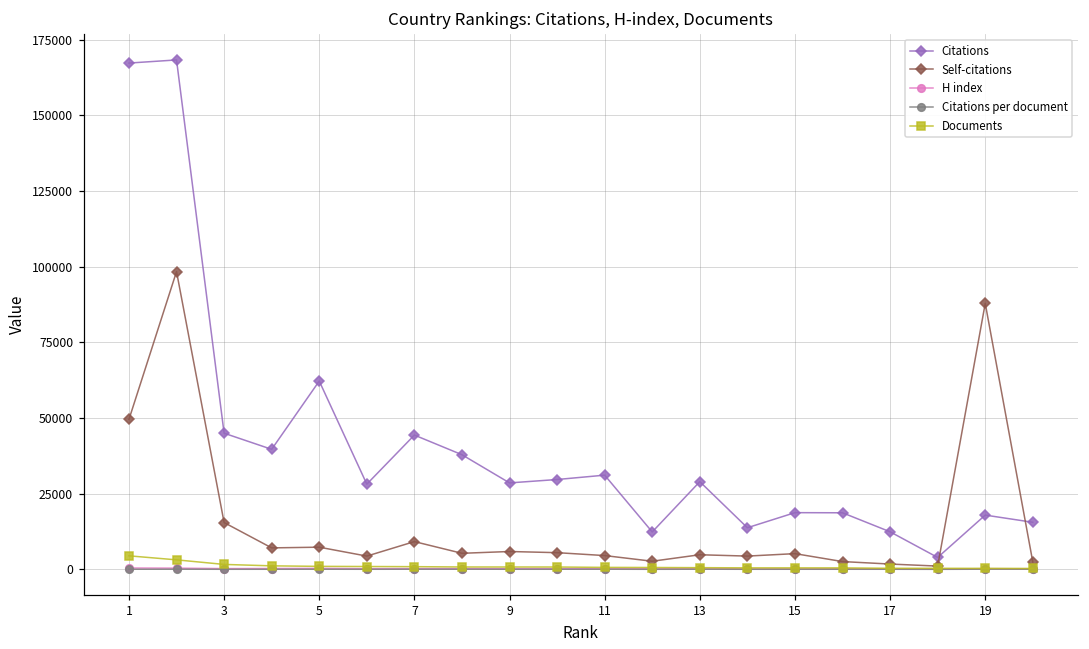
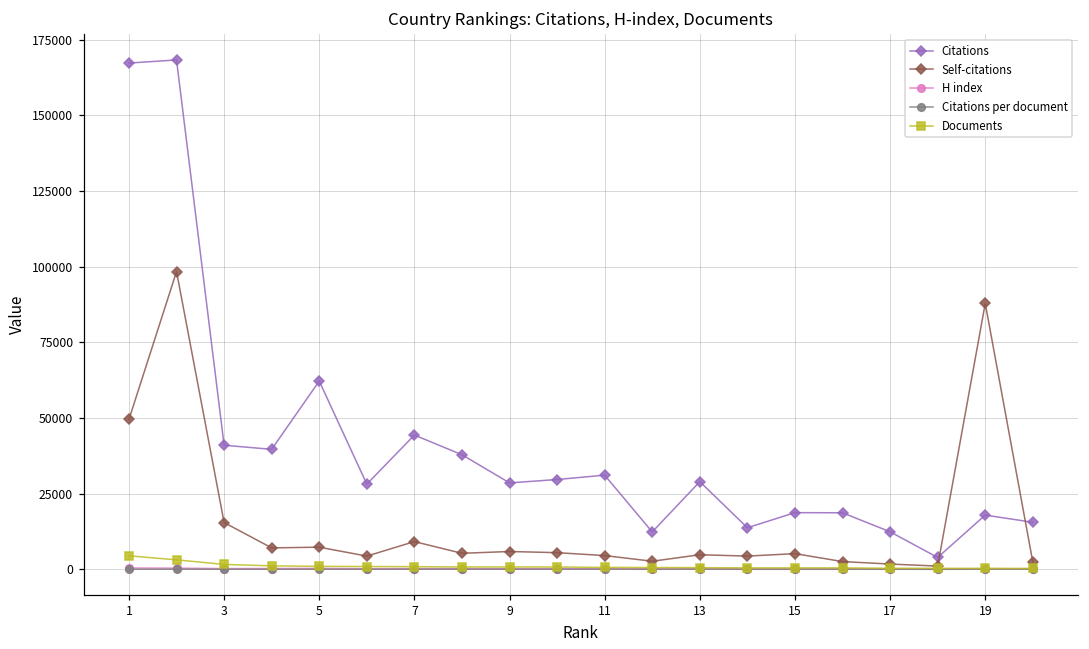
  {
    "Citations": {
      "1": 167000,
-     "3": 45000,
+     "3": 41000,
      "5": 62000,
      "7": 44000,
      "9": 29000,
      "11": 31000,
      "13": 29000,
      "15": 19000,
      "17": 12000,
      "19": 18000
    },
    "Self-citations": {
      "1": 50000,
      "3": 15000,
      "5": 7000,
      "7": 9000,
      "9": 6000,
      "11": 5000,
      "13": 5000,
      "15": 5000,
      "17": 2000,
      "19": 88000
    },
    "Documents": {
      "1": 4000,
      "3": 2000
    }
  }
